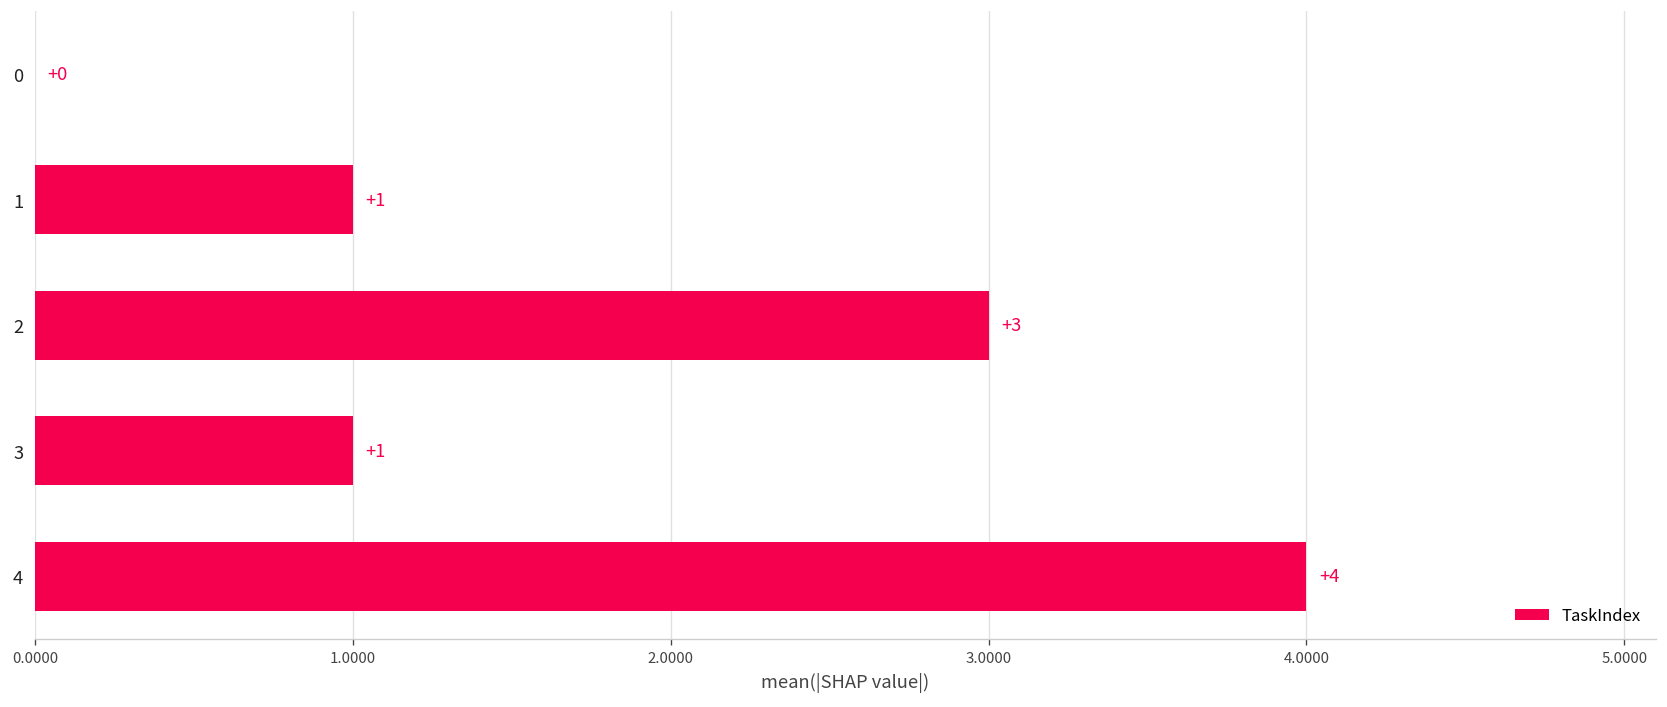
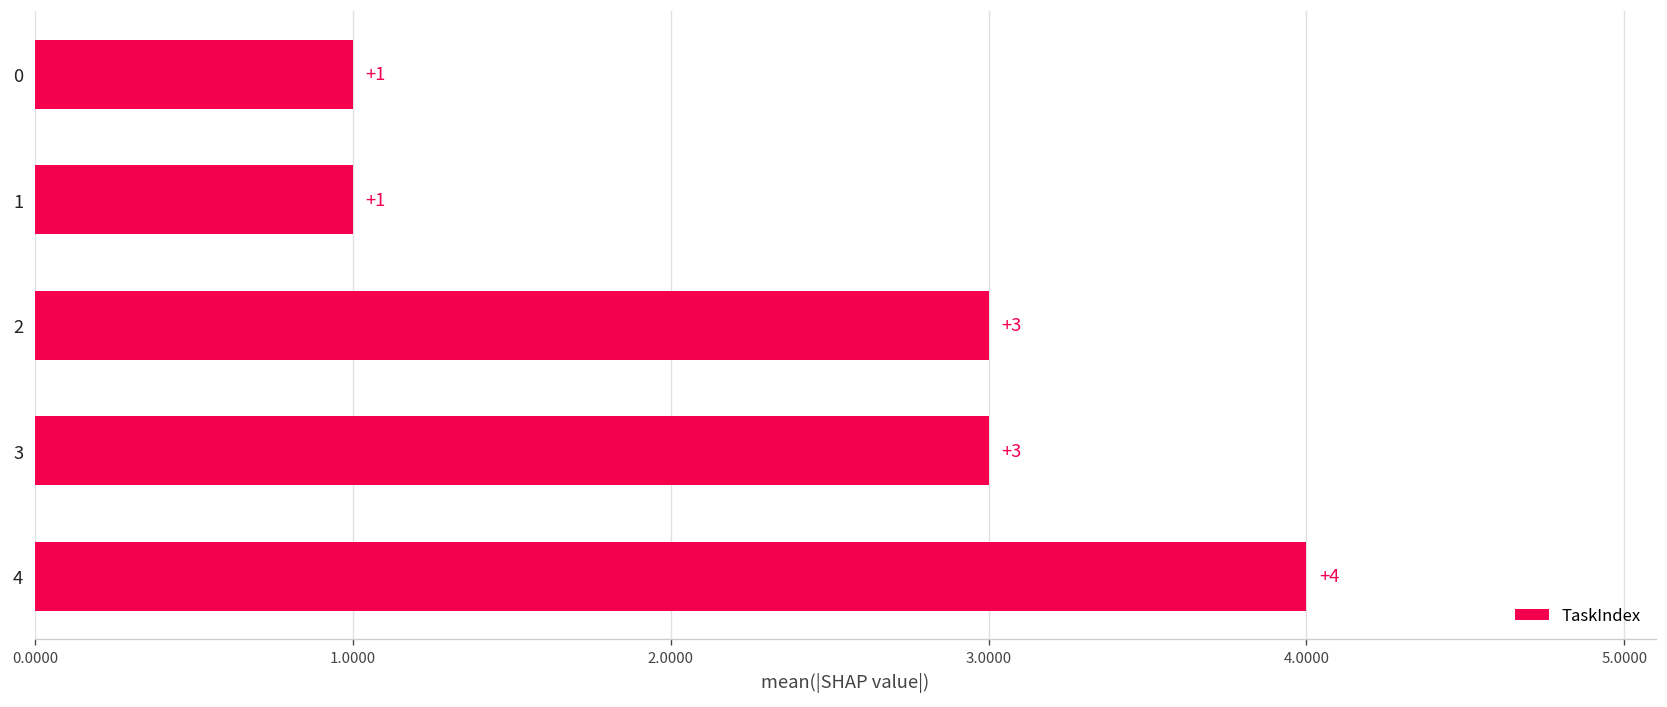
  {
-   "0": "+0",
+   "0": "+1",
    "1": "+1",
    "2": "+3",
-   "3": "+1",
+   "3": "+3",
    "4": "+4"
  }
